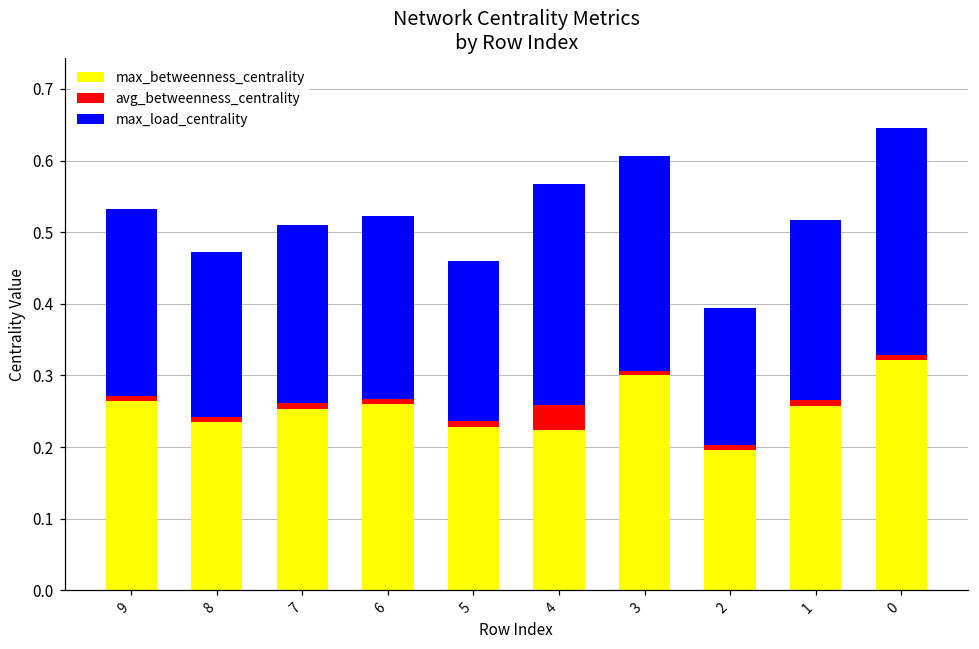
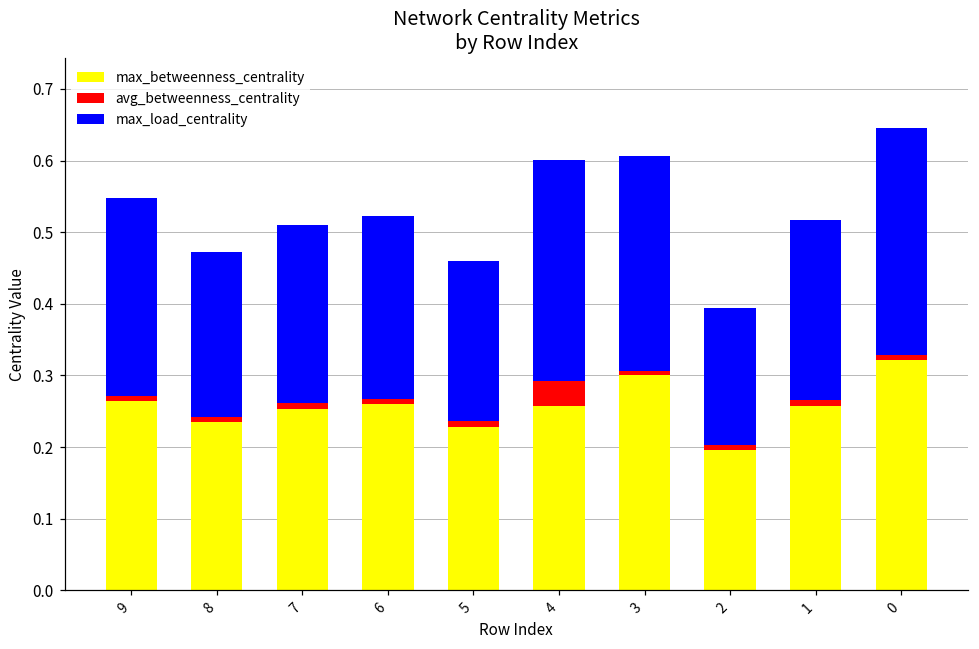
  {
    "max_betweenness_centrality": {
      "9": 0.26,
      "8": 0.24,
      "7": 0.25,
      "6": 0.26,
      "5": 0.23,
-     "4": 0.22,
+     "4": 0.26,
      "3": 0.30,
      "2": 0.20,
      "1": 0.26,
      "0": 0.32
    },
    "avg_betweenness_centrality": {
      "9": 0.01,
      "8": 0.01,
      "7": 0.01,
      "6": 0.01,
      "5": 0.01,
      "4": 0.03,
      "3": 0.01,
      "2": 0.01,
      "1": 0.01,
      "0": 0.01
    },
    "max_load_centrality": {
-     "9": 0.26,
+     "9": 0.28,
      "8": 0.23,
      "7": 0.25,
      "6": 0.26,
      "5": 0.22,
      "4": 0.31,
      "3": 0.30,
      "2": 0.19,
      "1": 0.25,
      "0": 0.32
    }
  }
